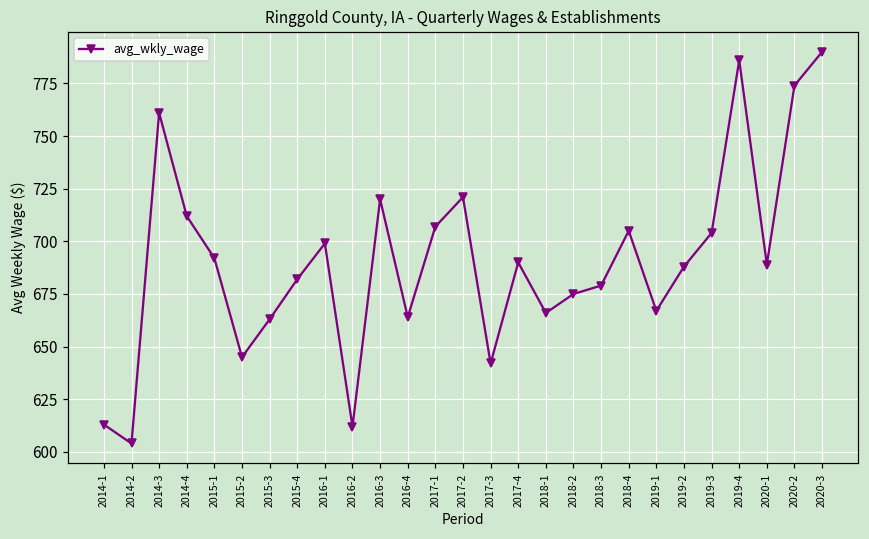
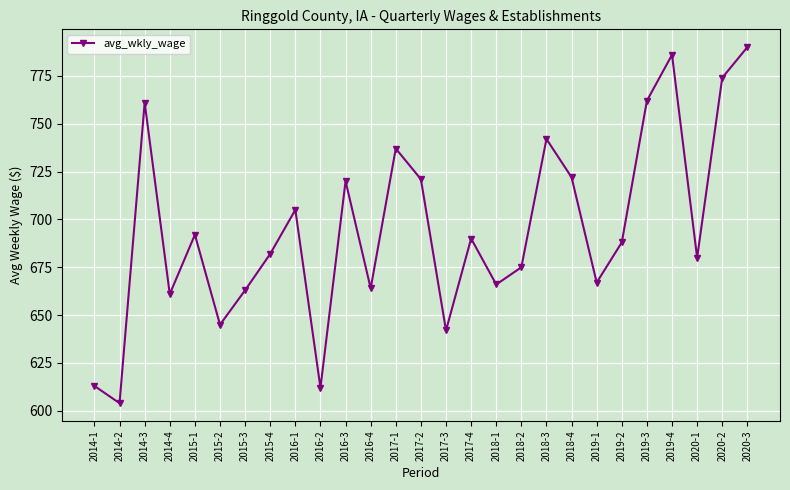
  {
    "2014-1": 613,
    "2014-2": 604,
    "2014-3": 761,
-   "2014-4": 712,
+   "2014-4": 661,
    "2015-1": 692,
    "2015-2": 645,
    "2015-3": 663,
    "2015-4": 682,
-   "2016-1": 699,
+   "2016-1": 705,
    "2016-2": 612,
    "2016-3": 720,
    "2016-4": 664,
-   "2017-1": 707,
+   "2017-1": 737,
    "2017-2": 721,
    "2017-3": 642,
    "2017-4": 690,
    "2018-1": 666,
    "2018-2": 675,
-   "2018-3": 679,
-   "2018-4": 705,
+   "2018-3": 742,
+   "2018-4": 722,
    "2019-1": 667,
    "2019-2": 688,
-   "2019-3": 704,
+   "2019-3": 762,
    "2019-4": 786,
-   "2020-1": 689,
+   "2020-1": 680,
    "2020-2": 774,
    "2020-3": 790
  }
